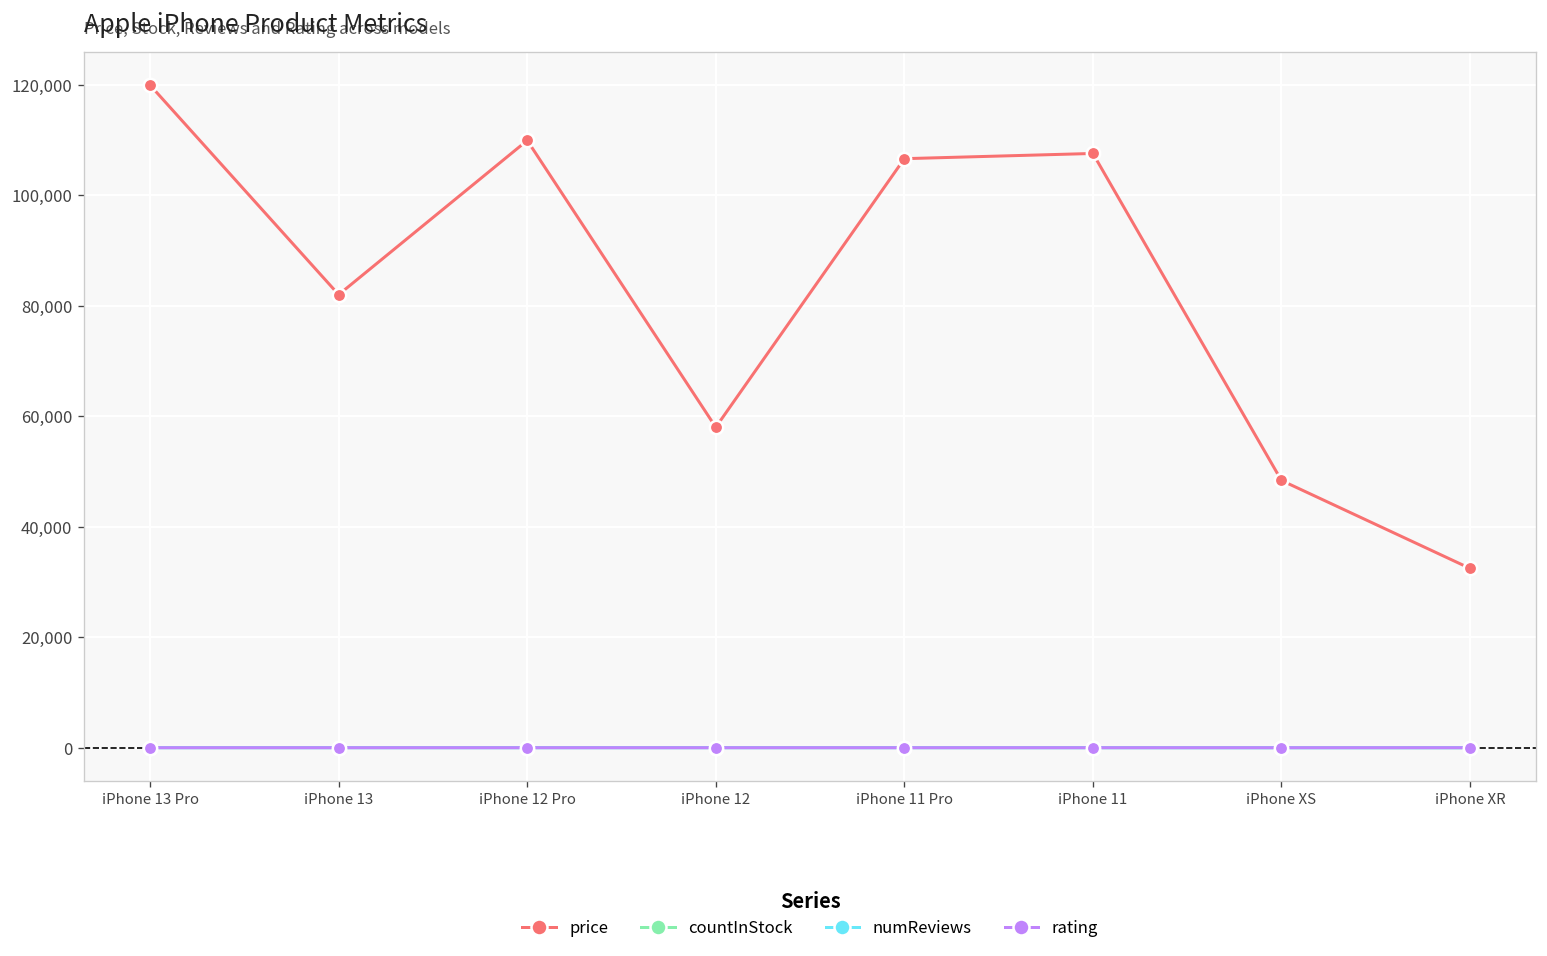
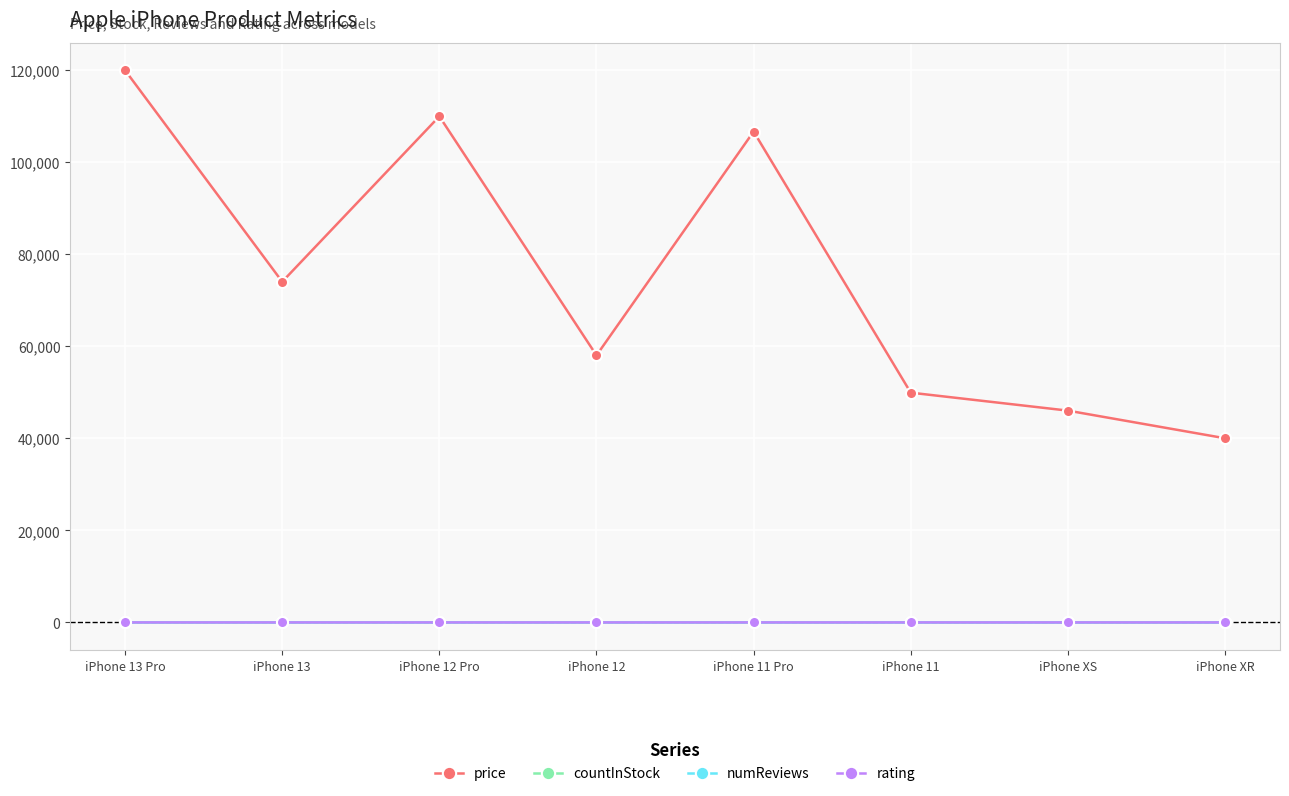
  {
    "price": {
      "iPhone 13 Pro": "120,000",
-     "iPhone 13": "82,000",
+     "iPhone 13": "74,000",
      "iPhone 12 Pro": "110,000",
      "iPhone 12": "58,000",
      "iPhone 11 Pro": "107,000",
-     "iPhone 11": "108,000",
-     "iPhone XS": "48,000",
-     "iPhone XR": "32,000"
+     "iPhone 11": "50,000",
+     "iPhone XS": "46,000",
+     "iPhone XR": "40,000"
    },
    "rating": {
      "iPhone 13 Pro": "0",
      "iPhone 13": "0",
      "iPhone 12 Pro": "0",
      "iPhone 12": "0",
      "iPhone 11 Pro": "0",
      "iPhone 11": "0",
      "iPhone XS": "0",
      "iPhone XR": "0"
    }
  }
